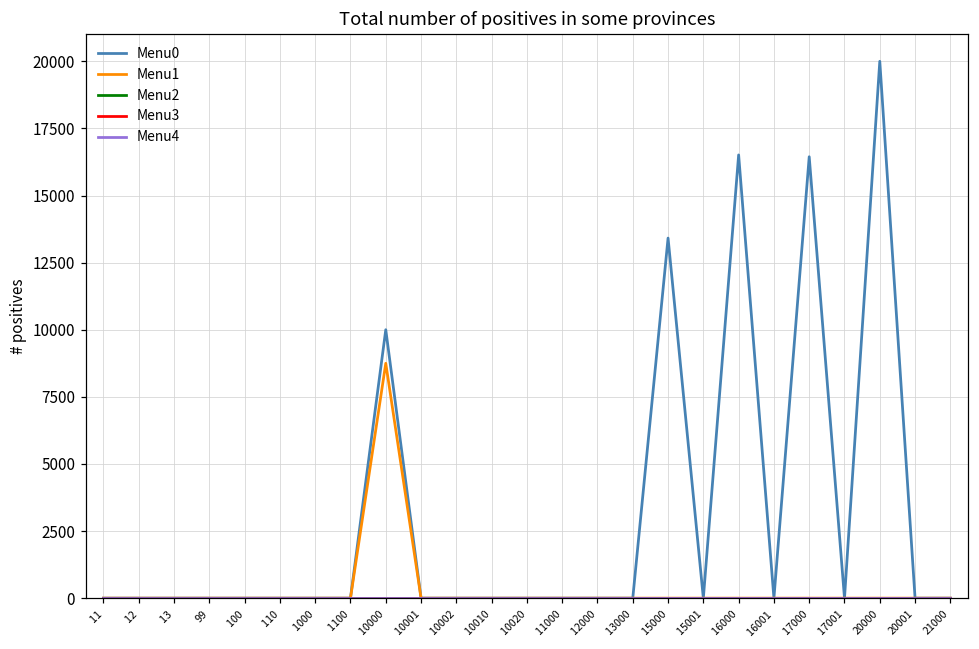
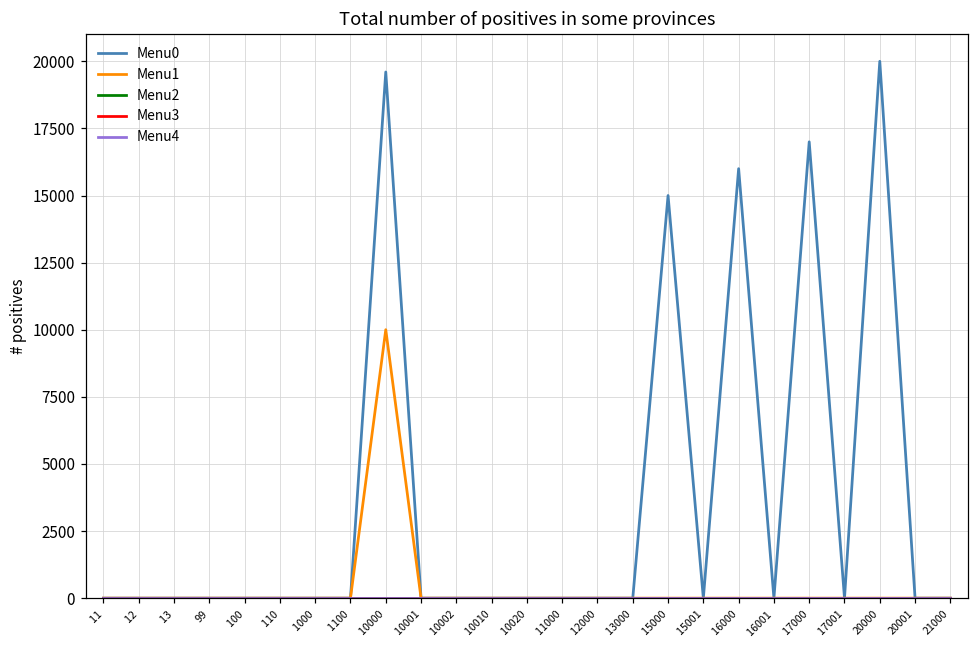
  {
    "Menu0": {
-     "10000": 10000,
-     "15000": 13400,
-     "16000": 16500,
-     "17000": 16400,
+     "10000": 19600,
+     "15000": 15000,
+     "16000": 16000,
+     "17000": 17000,
      "20000": 20000
    },
    "Menu1": {
-     "10000": 8800
+     "10000": 10000
    },
    "Menu4": {
      "10000": 0
    }
  }
